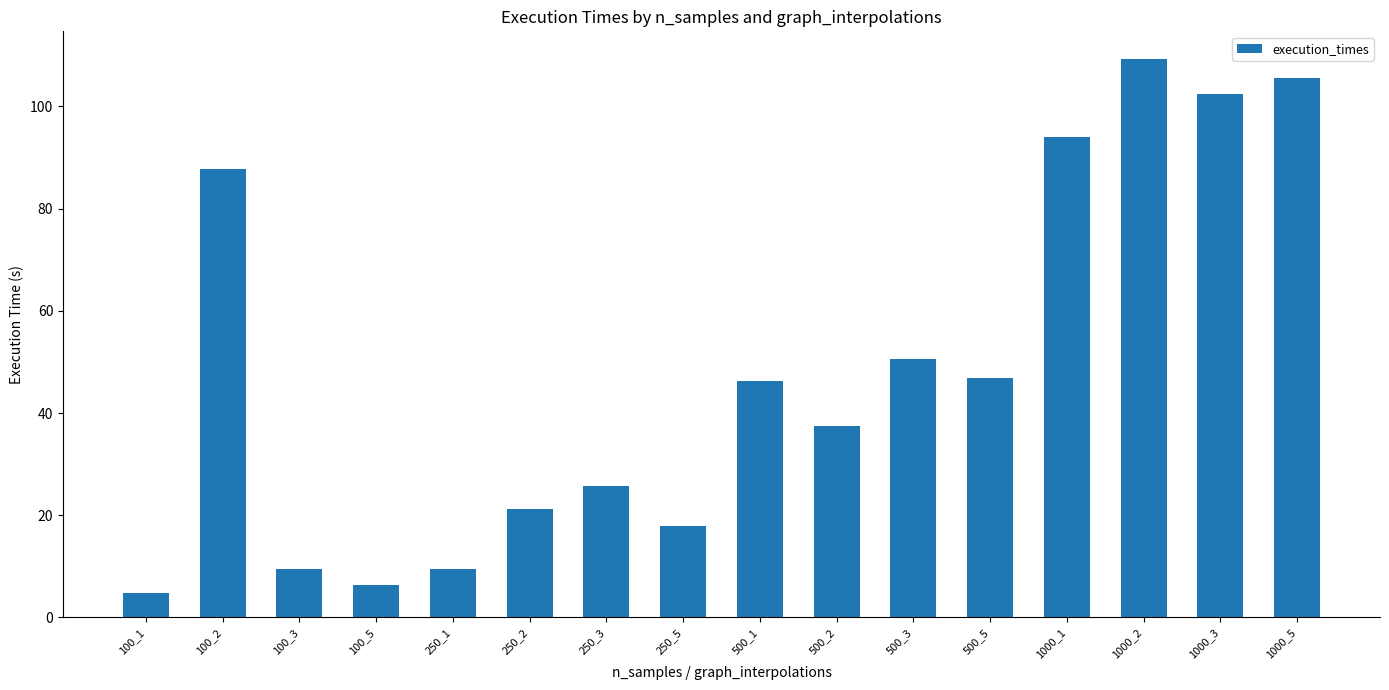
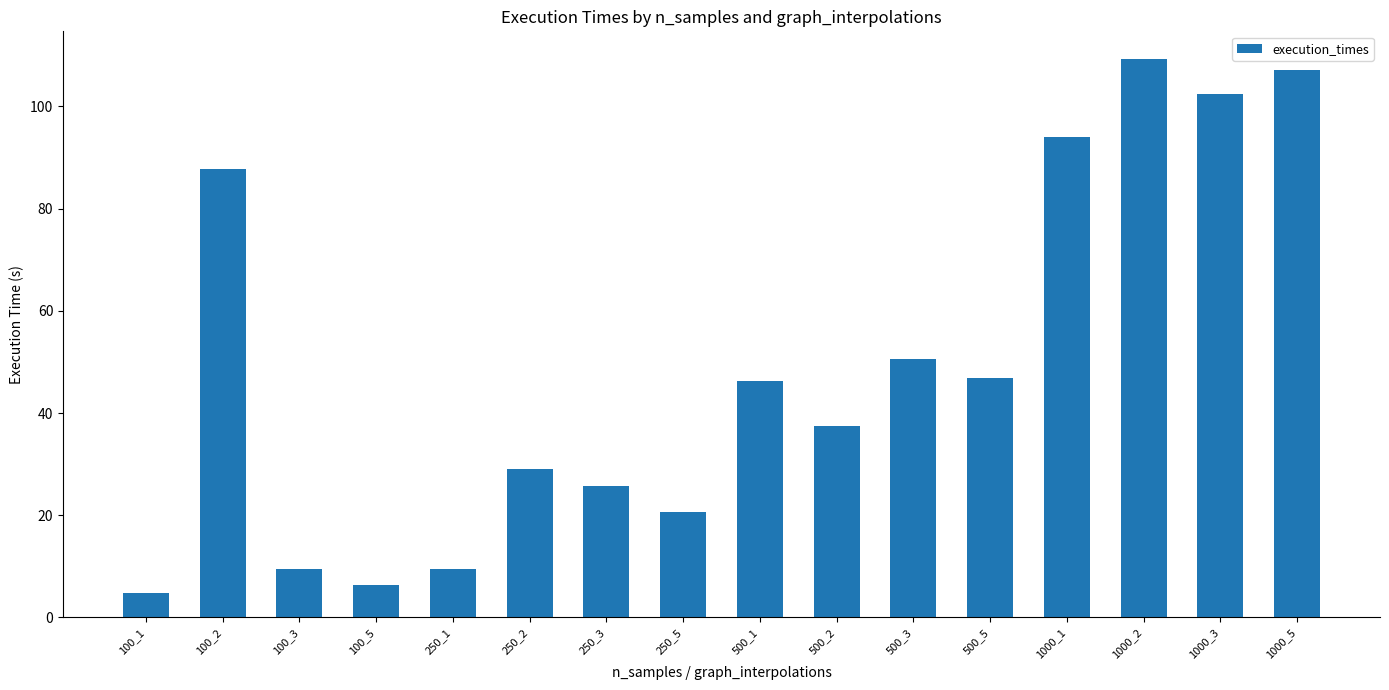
  {
    "100_1": 5,
    "100_2": 88,
    "100_3": 9,
    "100_5": 6,
    "250_1": 9,
-   "250_2": 21,
+   "250_2": 29,
    "250_3": 26,
-   "250_5": 18,
+   "250_5": 21,
    "500_1": 46,
    "500_2": 37,
    "500_3": 50,
    "500_5": 47,
    "1000_1": 94,
    "1000_2": 109,
    "1000_3": 102,
-   "1000_5": 106
+   "1000_5": 107
  }
